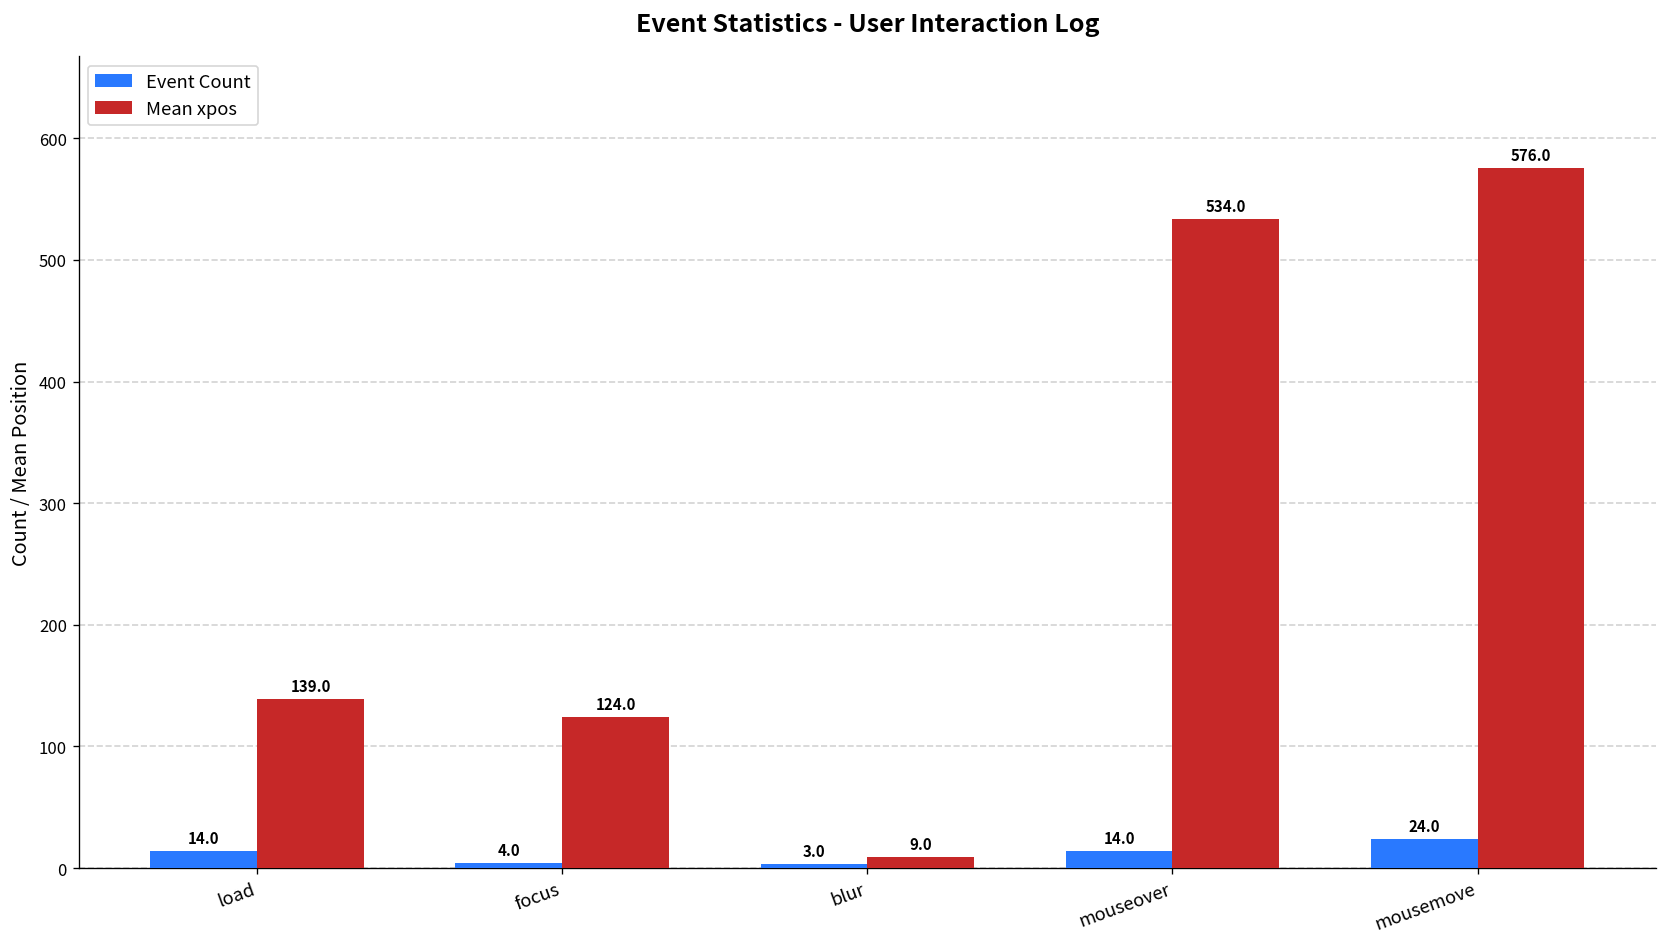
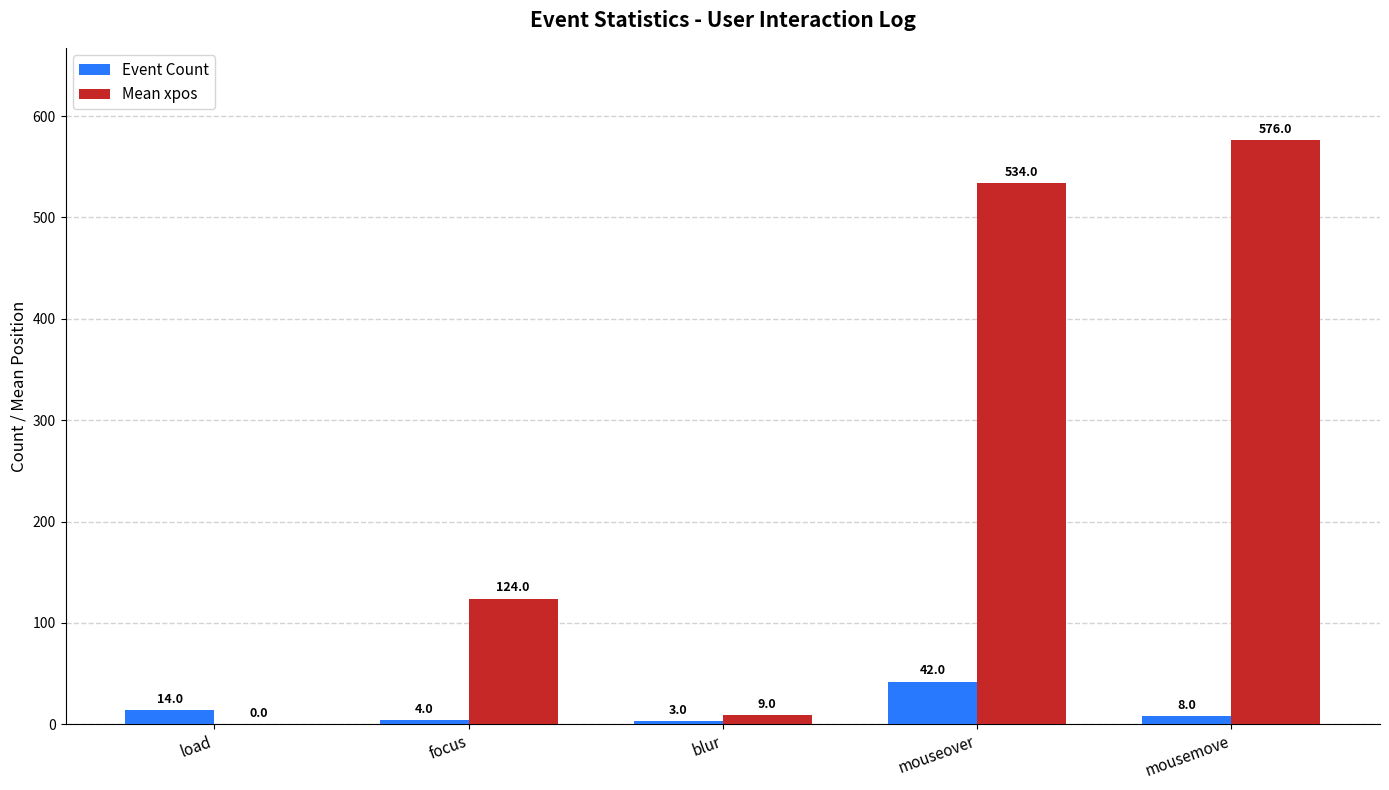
  {
    "Event Count": {
      "load": 14.0,
      "focus": 4.0,
      "blur": 3.0,
-     "mouseover": 14.0,
-     "mousemove": 24.0
+     "mouseover": 42.0,
+     "mousemove": 8.0
    },
    "Mean xpos": {
-     "load": 139.0,
+     "load": 0.0,
      "focus": 124.0,
      "blur": 9.0,
      "mouseover": 534.0,
      "mousemove": 576.0
    }
  }
